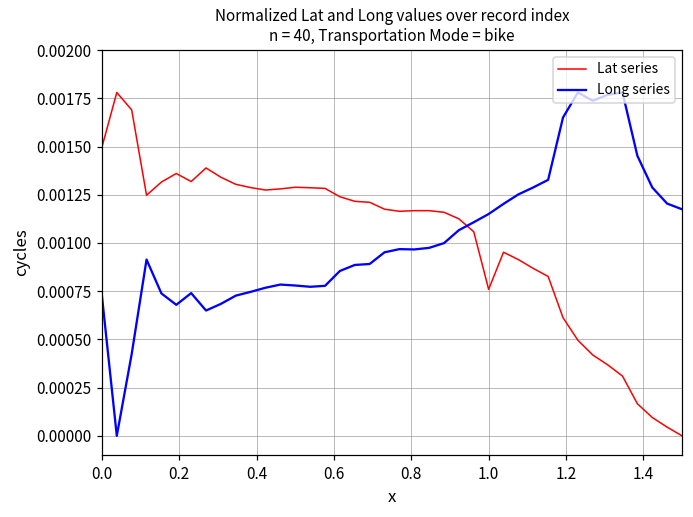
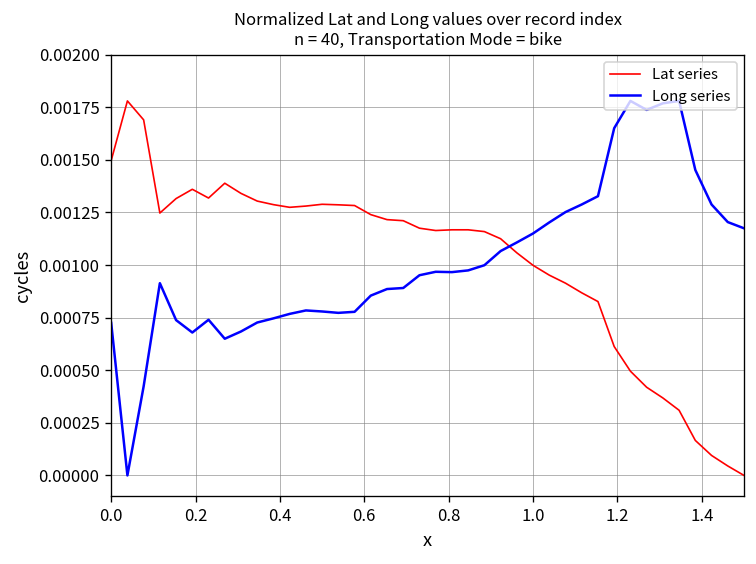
  {
    "Lat series": {
      "0.0": 0.00150,
-     "1.0": 0.00076
+     "1.0": 0.00100
    },
    "Long series": {
      "0.0": 0.00073,
      "1.0": 0.00115
    }
  }
